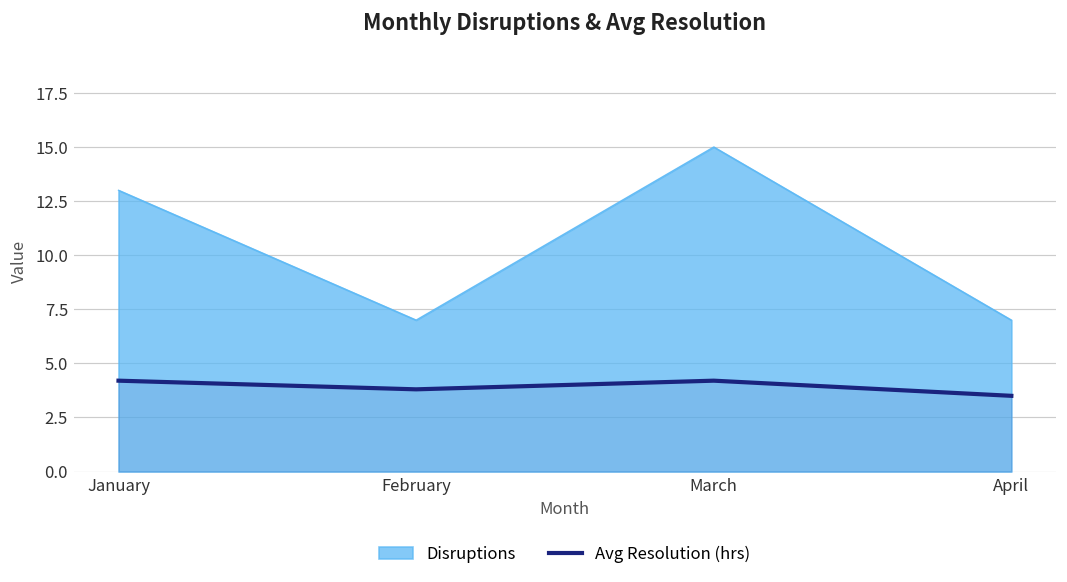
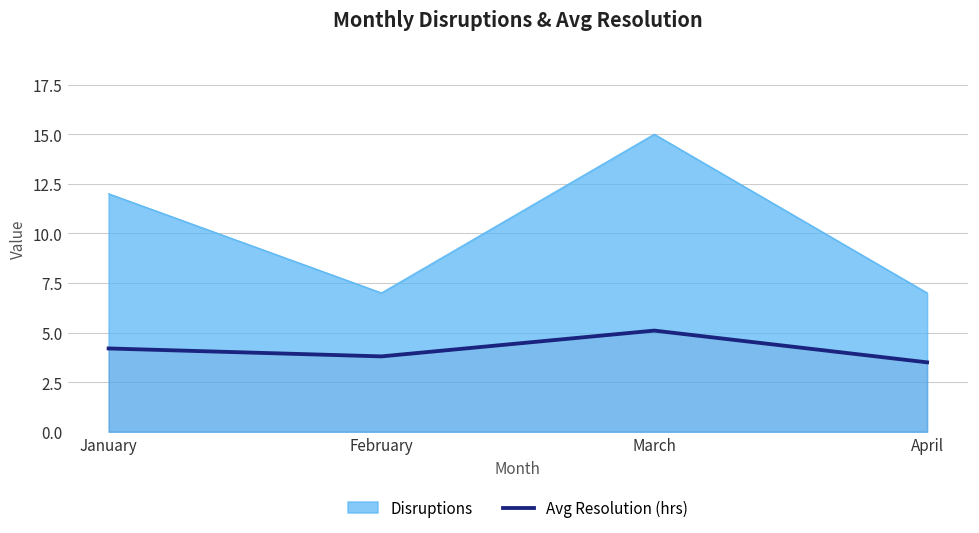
  {
    "Disruptions": {
-     "January": 13,
+     "January": 12,
      "February": 7,
      "March": 15,
      "April": 7
    },
    "Avg Resolution (hrs)": {
      "January": 4.2,
      "February": 3.8,
-     "March": 4.2,
+     "March": 5.1,
      "April": 3.5
    }
  }
